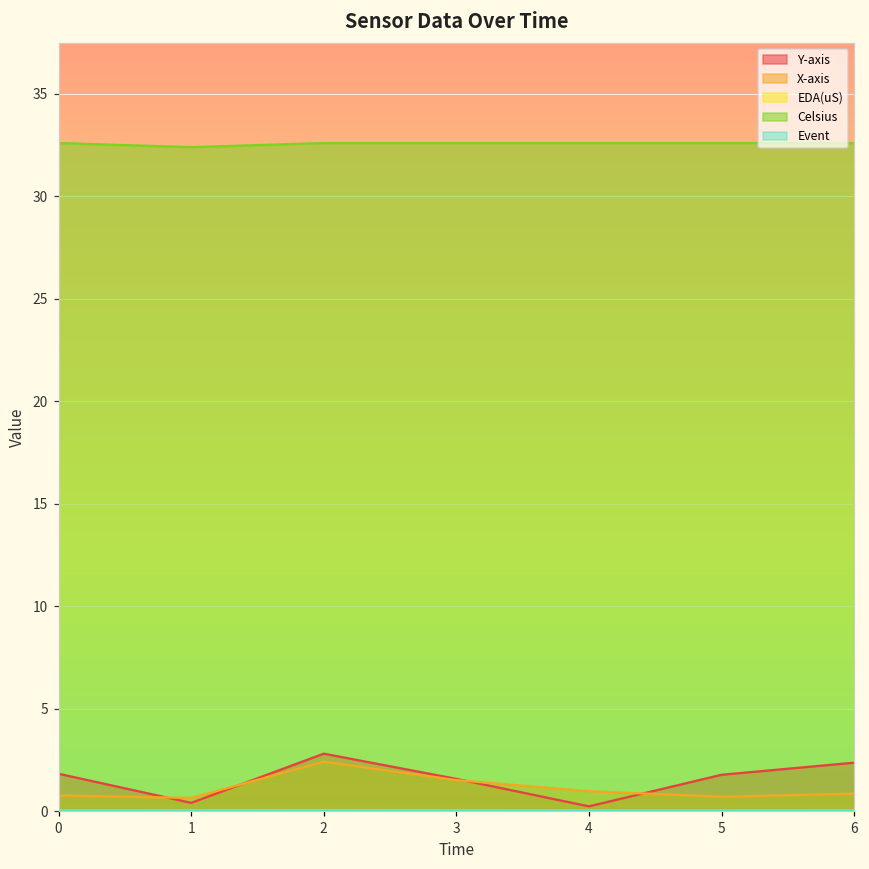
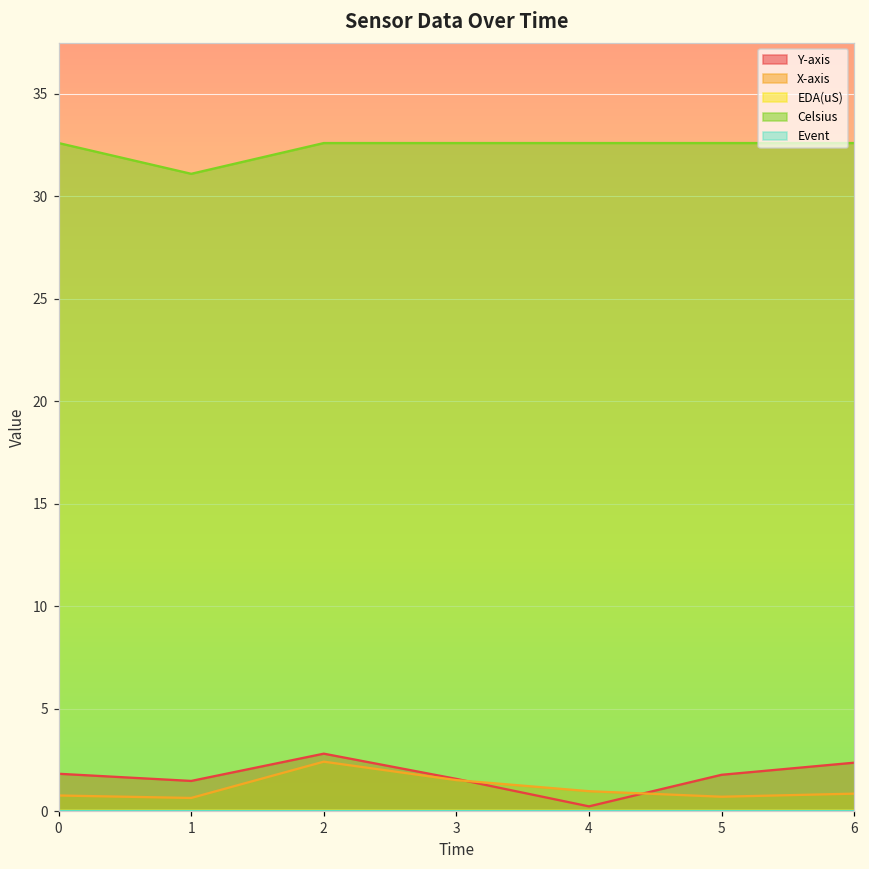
  {
    "Y-axis": {
      "0": 1.8,
-     "1": 0.4,
+     "1": 1.5,
      "2": 2.8,
      "4": 0.3,
      "5": 1.8,
      "6": 2.4
    },
    "Celsius": {
      "0": 32.6,
-     "1": 32.4,
+     "1": 31.1,
      "2": 32.6,
      "3": 32.6,
      "4": 32.6,
      "5": 32.6,
      "6": 32.6
    }
  }
